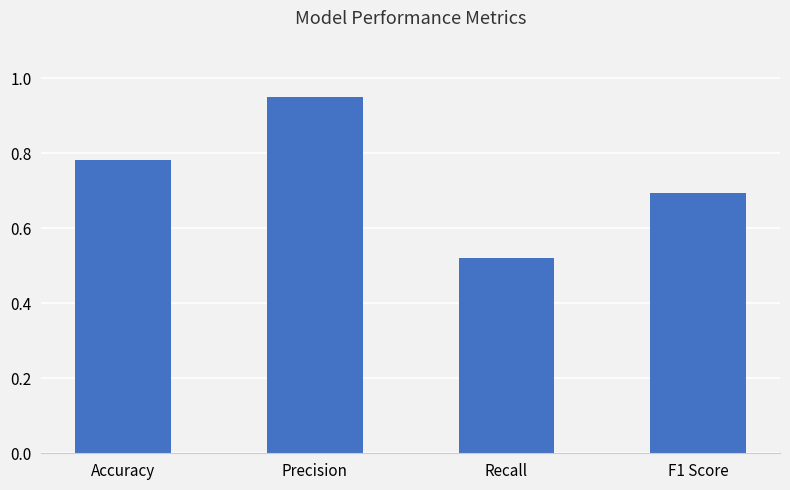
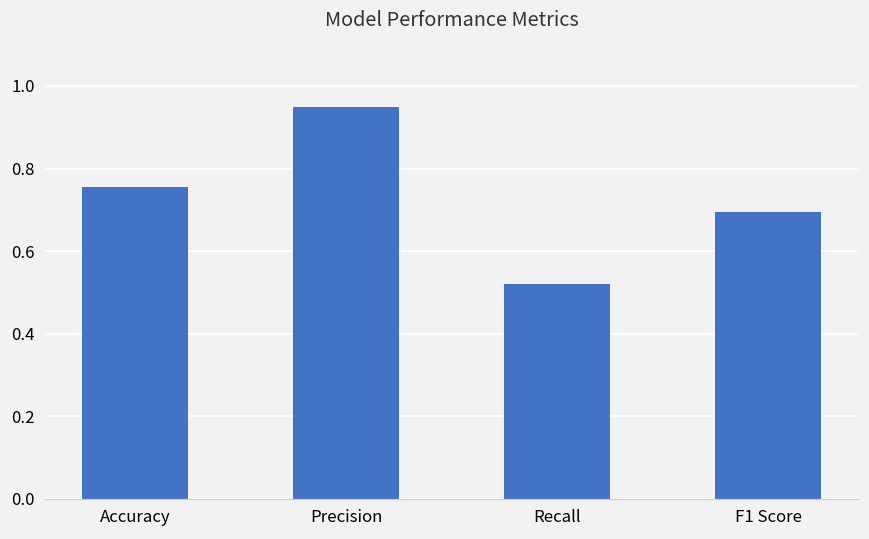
  {
-   "Accuracy": 0.78,
+   "Accuracy": 0.75,
    "Precision": 0.95,
    "Recall": 0.52,
    "F1 Score": 0.70
  }
